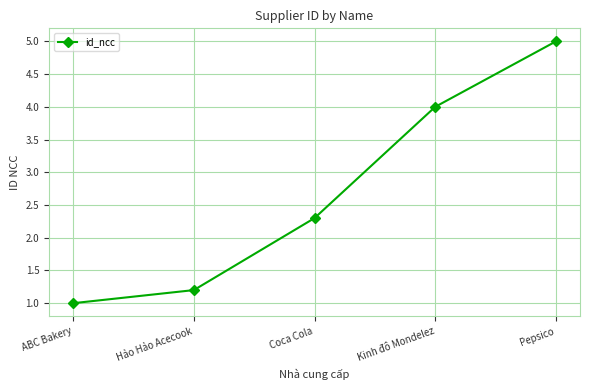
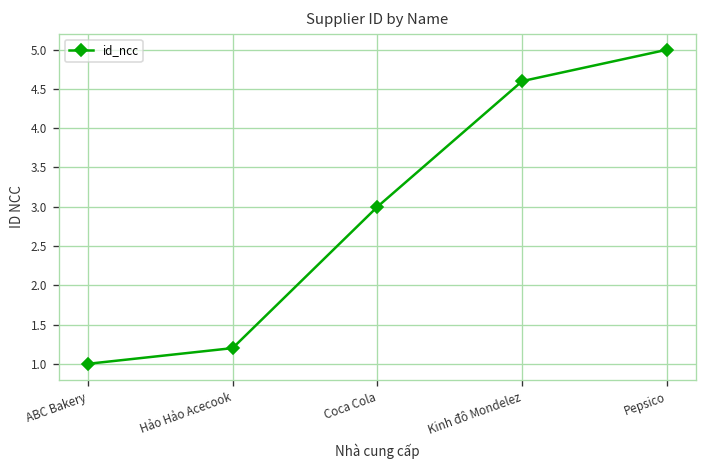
  {
    "ABC Bakery": 1.0,
    "Hảo Hảo Acecook": 1.2,
-   "Coca Cola": 2.3,
-   "Kinh đô Mondelez": 4.0,
+   "Coca Cola": 3.0,
+   "Kinh đô Mondelez": 4.6,
    "Pepsico": 5.0
  }
